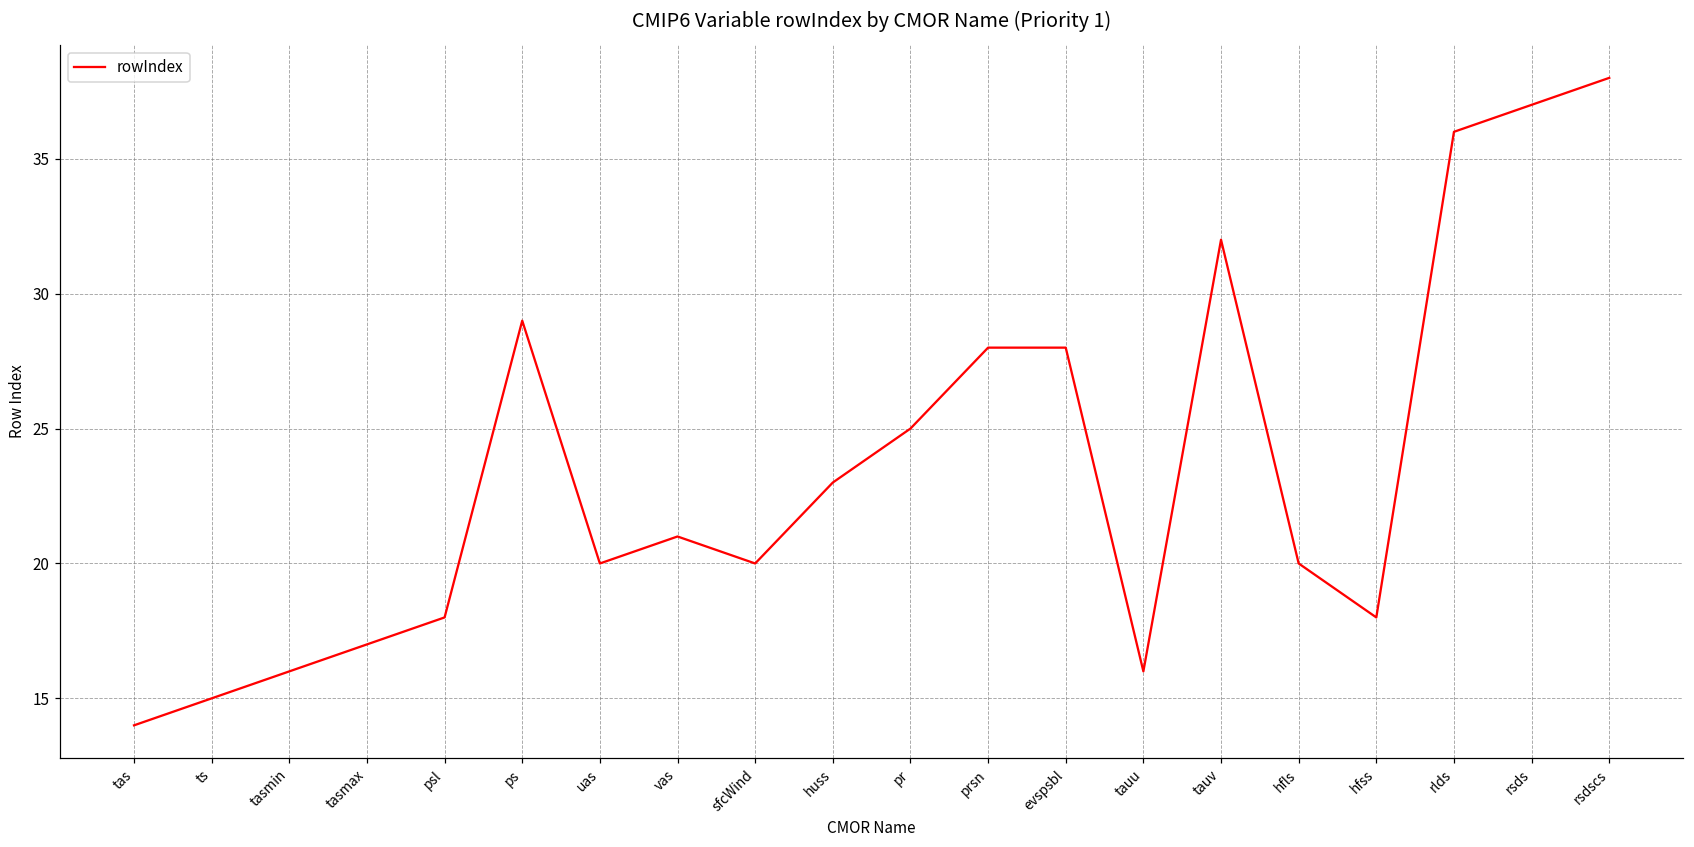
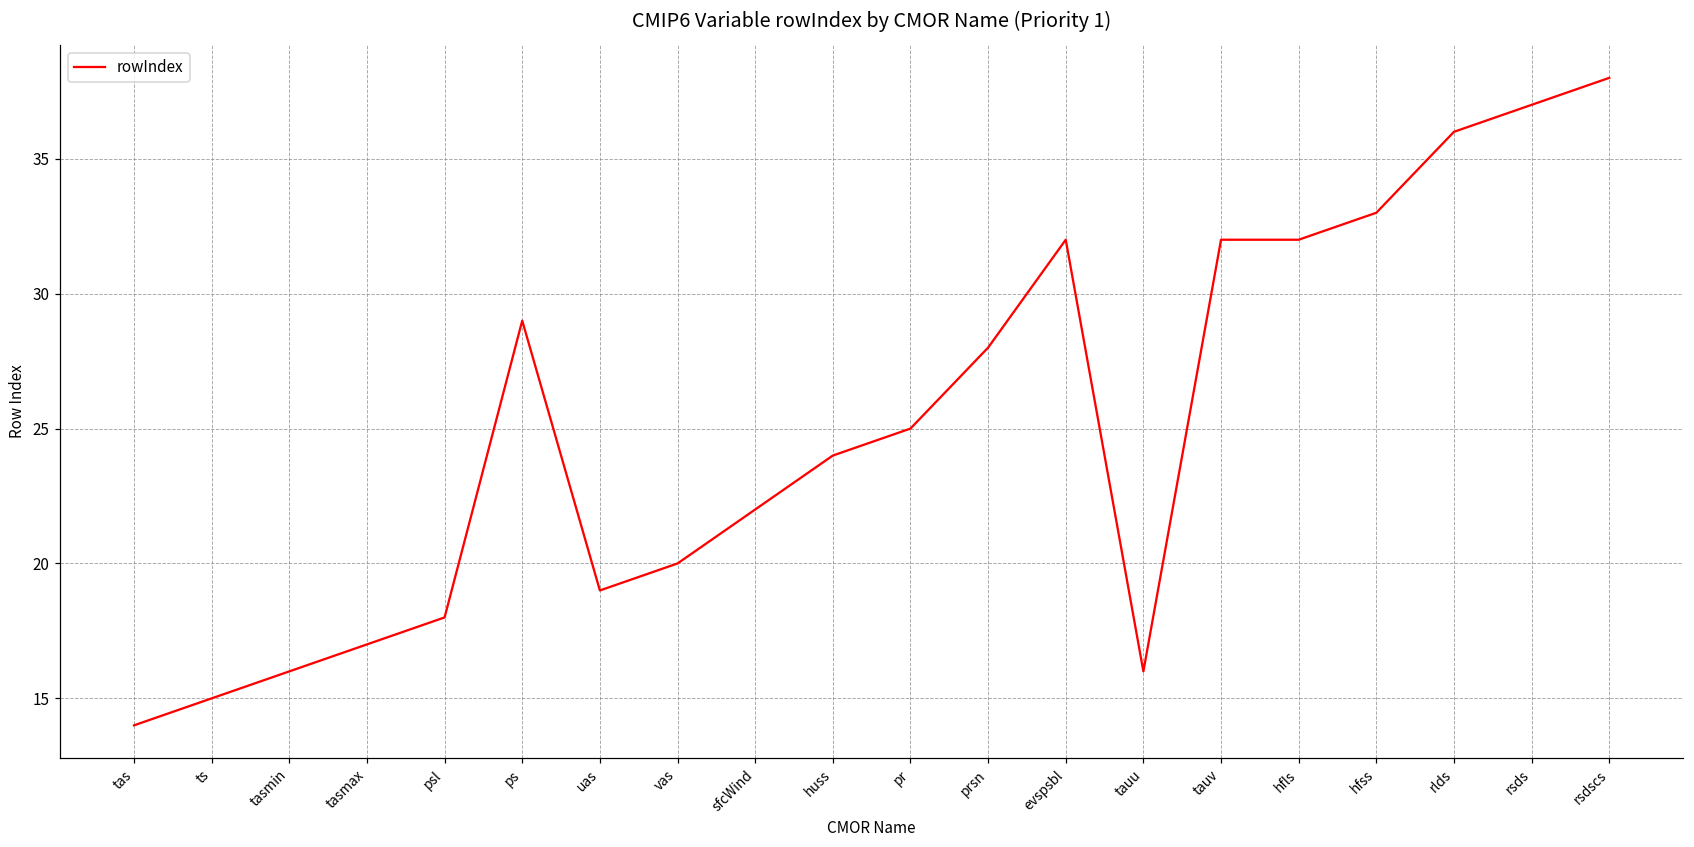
  {
    "tas": 14,
    "ts": 15,
    "tasmin": 16,
    "tasmax": 17,
    "psl": 18,
    "ps": 29,
-   "uas": 20,
-   "vas": 21,
-   "sfcWind": 20,
-   "huss": 23,
+   "uas": 19,
+   "vas": 20,
+   "sfcWind": 22,
+   "huss": 24,
    "pr": 25,
    "prsn": 28,
-   "evspsbl": 28,
+   "evspsbl": 32,
    "tauu": 16,
    "tauv": 32,
-   "hfls": 20,
-   "hfss": 18,
+   "hfls": 32,
+   "hfss": 33,
    "rlds": 36,
    "rsds": 37,
    "rsdscs": 38
  }
